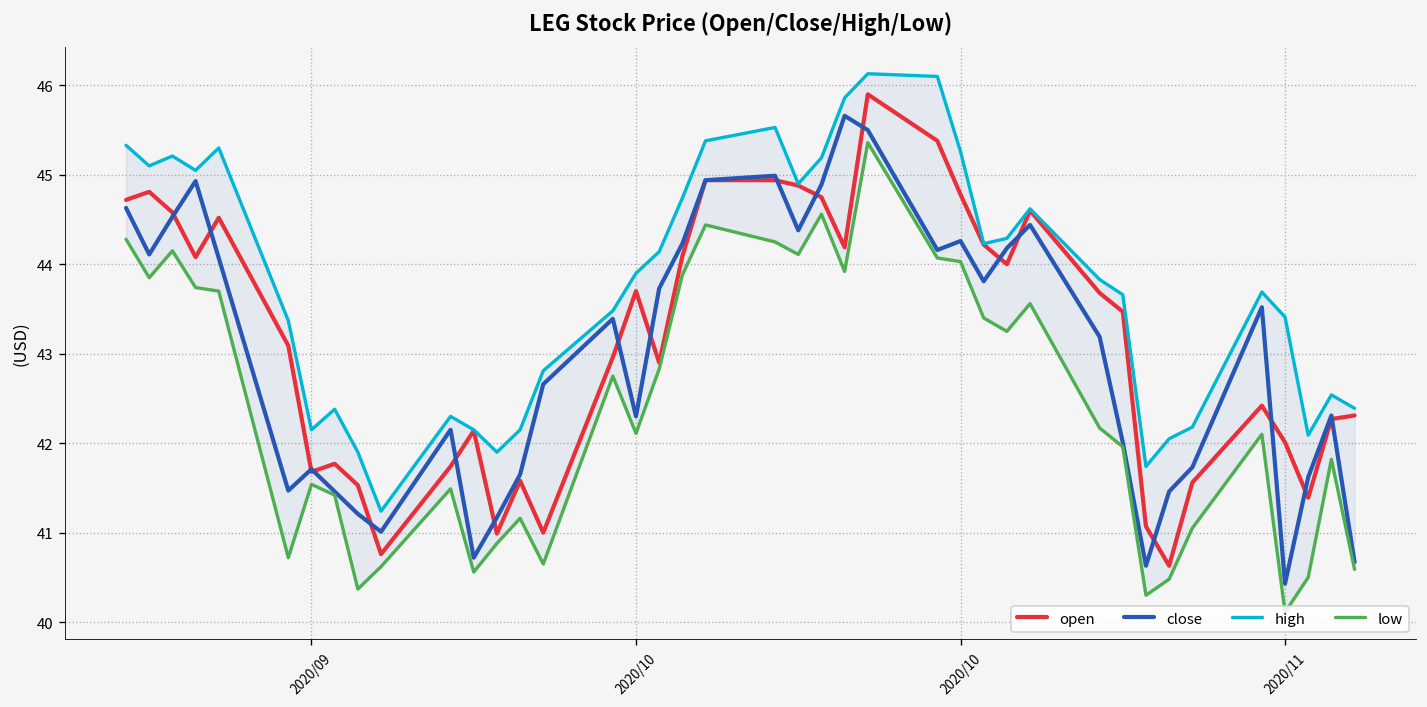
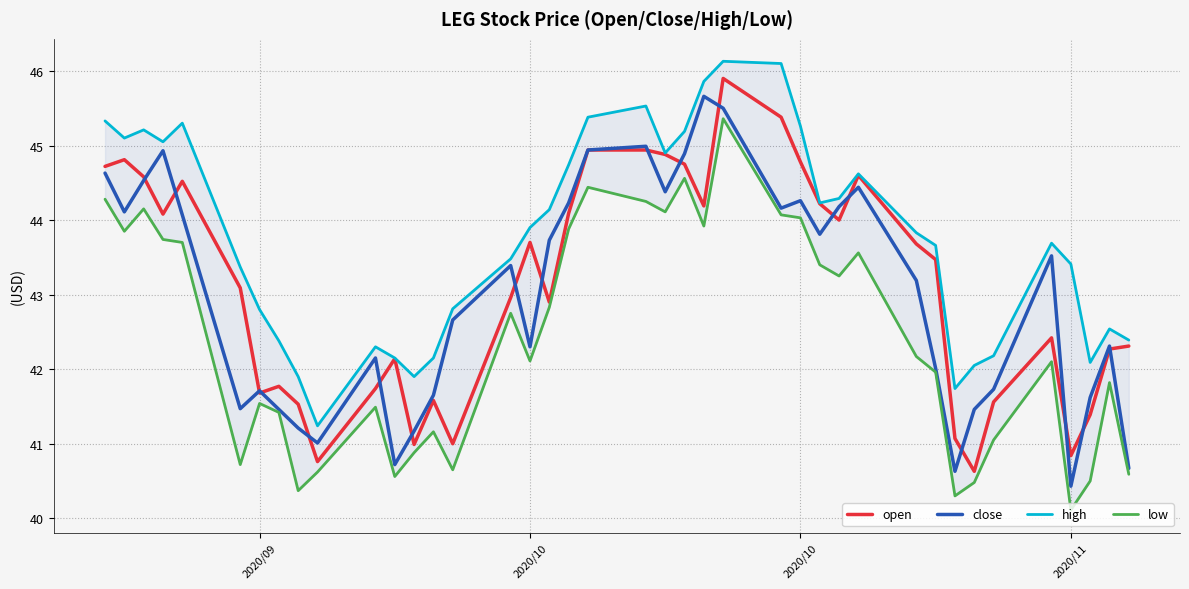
  {
    "open": {
-     "2020/11": 42.0
+     "2020/11": 40.8
    },
    "close": {
      "2020/11": 40.4
    },
    "high": {
-     "2020/09": 42.2,
+     "2020/09": 42.8,
      "2020/11": 43.4
    },
    "low": {
      "2020/09": 41.5
    }
  }
